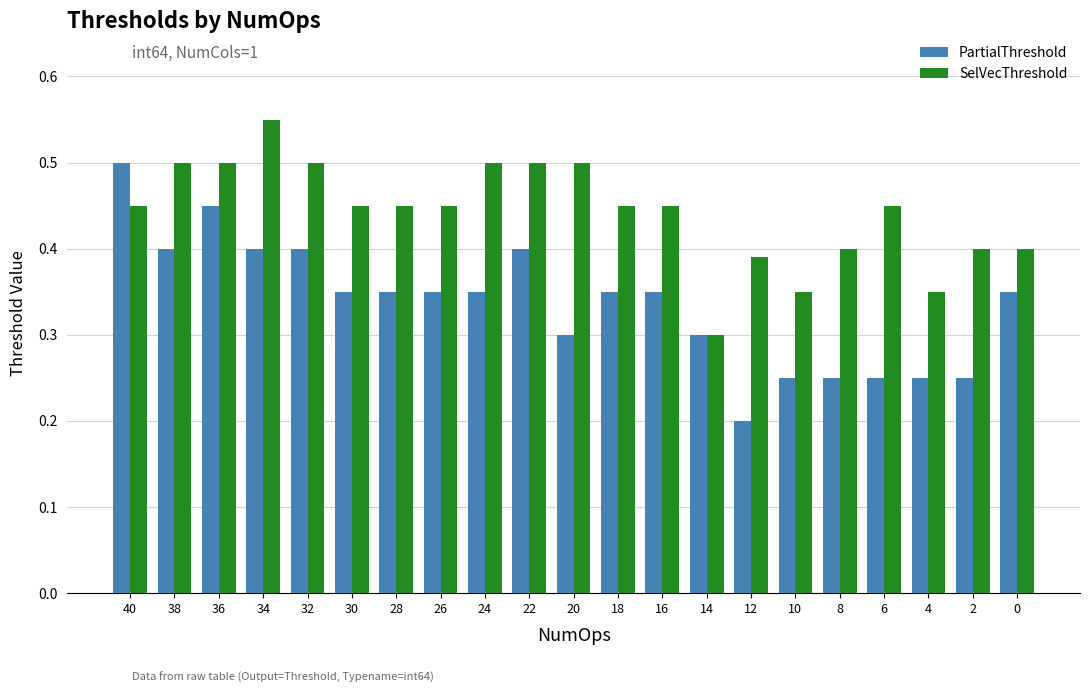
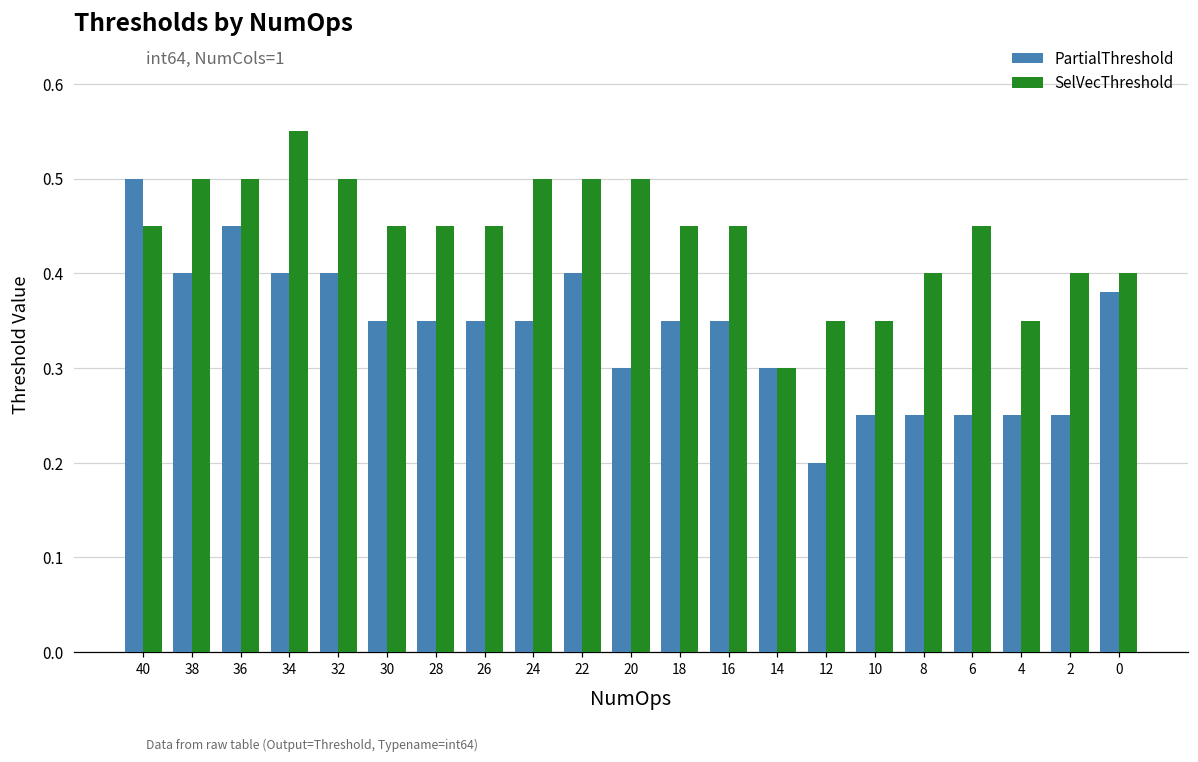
  {
    "PartialThreshold": {
      "40": 0.50,
      "38": 0.40,
      "36": 0.45,
      "34": 0.40,
      "32": 0.40,
      "30": 0.35,
      "28": 0.35,
      "26": 0.35,
      "24": 0.35,
      "22": 0.40,
      "20": 0.30,
      "18": 0.35,
      "16": 0.35,
      "14": 0.30,
      "12": 0.20,
      "10": 0.25,
      "8": 0.25,
      "6": 0.25,
      "4": 0.25,
      "2": 0.25,
-     "0": 0.35
+     "0": 0.38
    },
    "SelVecThreshold": {
      "40": 0.45,
      "38": 0.50,
      "36": 0.50,
      "34": 0.55,
      "32": 0.50,
      "30": 0.45,
      "28": 0.45,
      "26": 0.45,
      "24": 0.50,
      "22": 0.50,
      "20": 0.50,
      "18": 0.45,
      "16": 0.45,
      "14": 0.30,
-     "12": 0.39,
+     "12": 0.35,
      "10": 0.35,
      "8": 0.40,
      "6": 0.45,
      "4": 0.35,
      "2": 0.40,
      "0": 0.40
    }
  }
